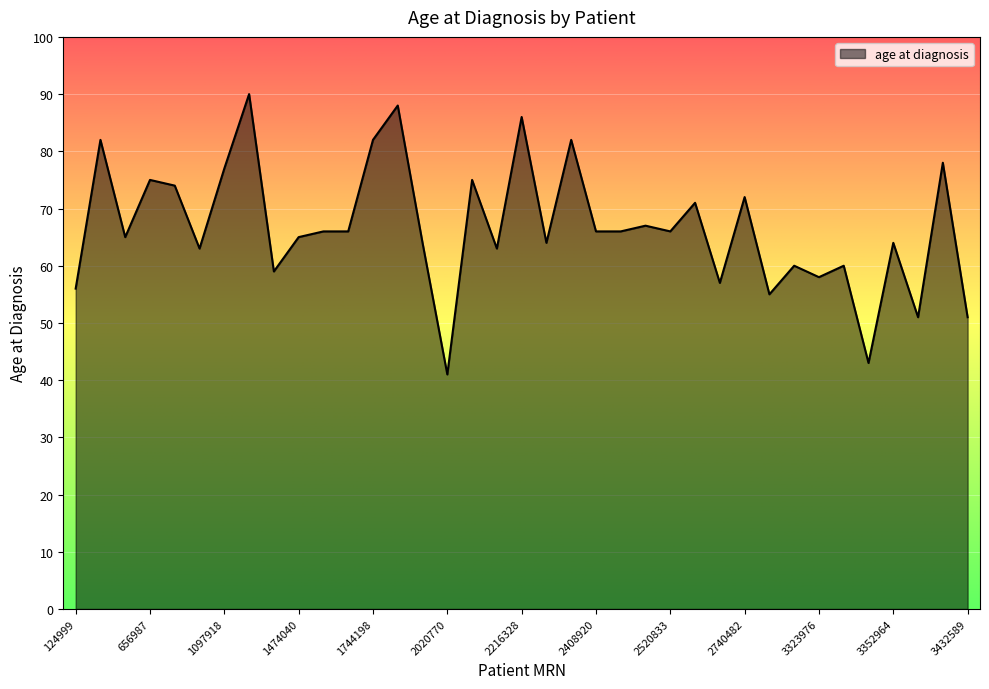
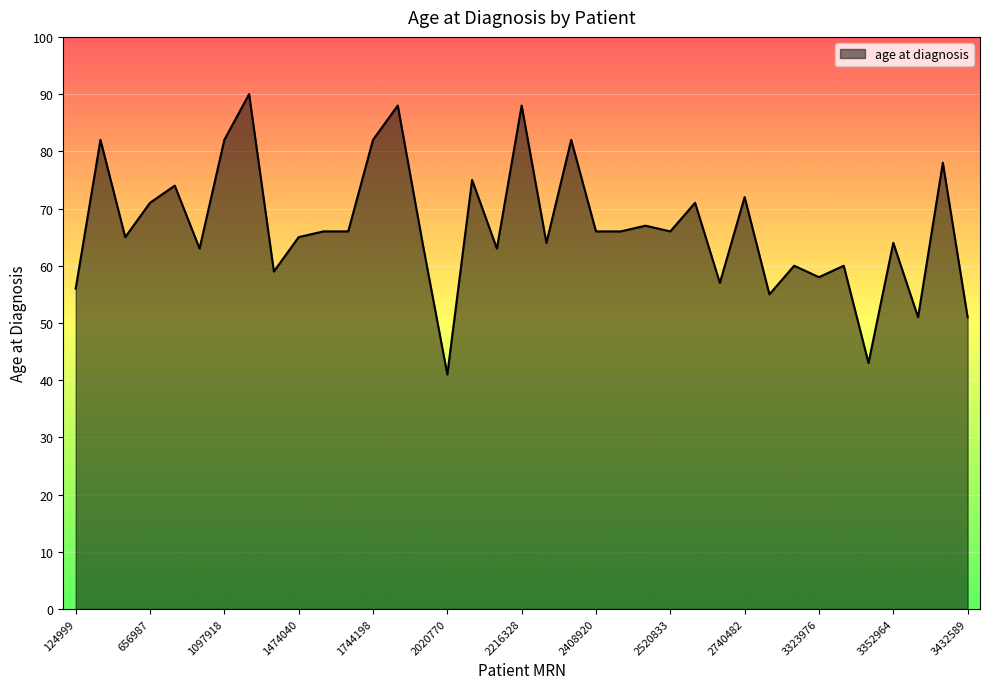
  {
    "124999": 56,
-   "656987": 75,
-   "1097918": 77,
+   "656987": 71,
+   "1097918": 82,
    "1474040": 65,
    "1744198": 82,
    "2020770": 41,
-   "2216328": 86,
+   "2216328": 88,
    "2408920": 66,
    "2520833": 66,
    "2740482": 72,
    "3323976": 58,
    "3352964": 64,
    "3432589": 51
  }
